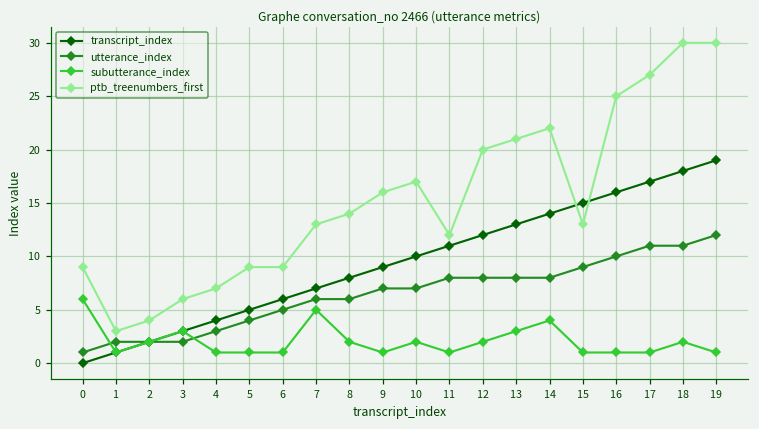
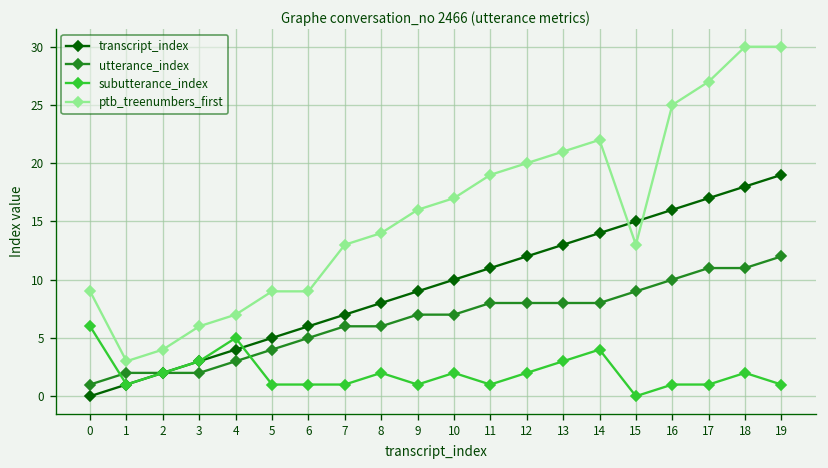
  {
    "transcript_index": {
      "0": 0,
      "4": 4,
      "5": 5,
      "6": 6,
      "7": 7,
      "8": 8,
      "9": 9,
      "10": 10,
      "11": 11,
      "12": 12,
      "13": 13,
      "14": 14,
      "15": 15,
      "16": 16,
      "17": 17,
      "18": 18,
      "19": 19
    },
    "utterance_index": {
      "0": 1,
      "1": 2,
      "3": 2,
      "4": 3,
      "5": 4,
      "6": 5,
      "7": 6,
      "8": 6,
      "9": 7,
      "10": 7,
      "11": 8,
      "12": 8,
      "13": 8,
      "14": 8,
      "15": 9,
      "16": 10,
      "17": 11,
      "18": 11,
      "19": 12
    },
    "subutterance_index": {
      "0": 6,
-     "4": 1,
+     "4": 5,
      "5": 1,
      "6": 1,
-     "7": 5,
+     "7": 1,
      "8": 2,
      "9": 1,
      "10": 2,
      "11": 1,
      "12": 2,
      "13": 3,
      "14": 4,
-     "15": 1,
+     "15": 0,
      "16": 1,
      "17": 1,
      "18": 2,
      "19": 1
    },
    "ptb_treenumbers_first": {
      "0": 9,
      "1": 3,
      "2": 4,
      "3": 6,
      "4": 7,
      "5": 9,
      "6": 9,
      "7": 13,
      "8": 14,
      "9": 16,
      "10": 17,
-     "11": 12,
+     "11": 19,
      "12": 20,
      "13": 21,
      "14": 22,
      "15": 13,
      "16": 25,
      "17": 27,
      "18": 30,
      "19": 30
    }
  }
